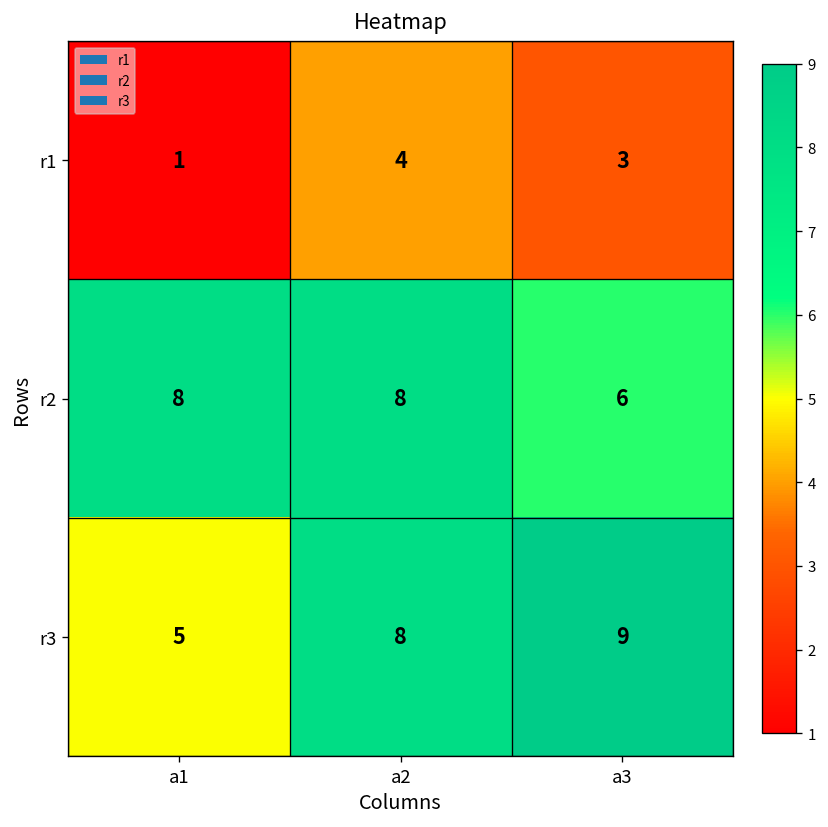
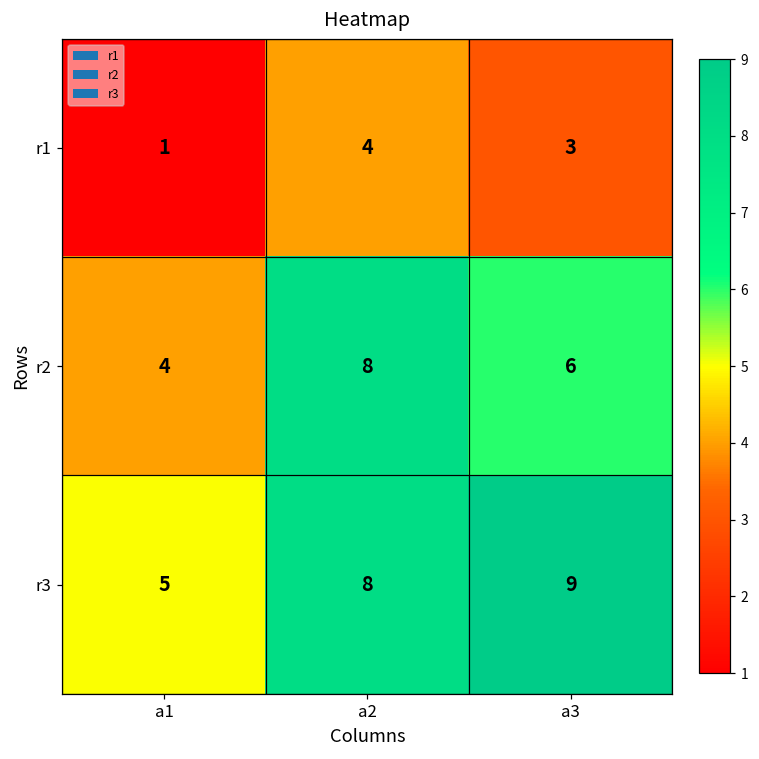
  {
    "r1": {
      "a1": 1,
      "a2": 4,
      "a3": 3
    },
    "r2": {
-     "a1": 8,
+     "a1": 4,
      "a2": 8,
      "a3": 6
    },
    "r3": {
      "a1": 5,
      "a2": 8,
      "a3": 9
    }
  }
